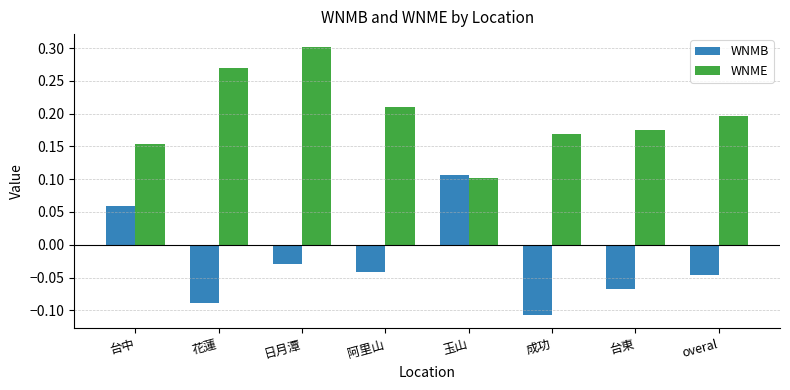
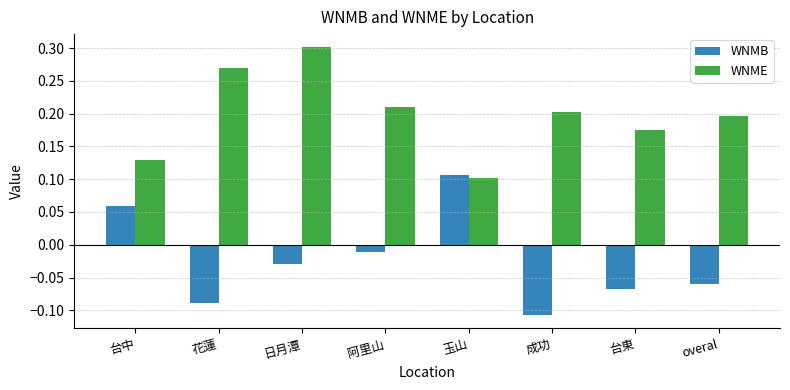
  {
    "WNMB": {
      "台中": 0.06,
      "花蓮": -0.09,
      "日月潭": -0.03,
-     "阿里山": -0.04,
+     "阿里山": -0.01,
      "玉山": 0.11,
      "成功": -0.11,
      "台東": -0.07,
-     "overal": -0.05
+     "overal": -0.06
    },
    "WNME": {
-     "台中": 0.15,
+     "台中": 0.13,
      "花蓮": 0.27,
      "日月潭": 0.30,
      "阿里山": 0.21,
      "玉山": 0.10,
-     "成功": 0.17,
+     "成功": 0.20,
      "台東": 0.18,
      "overal": 0.20
    }
  }
